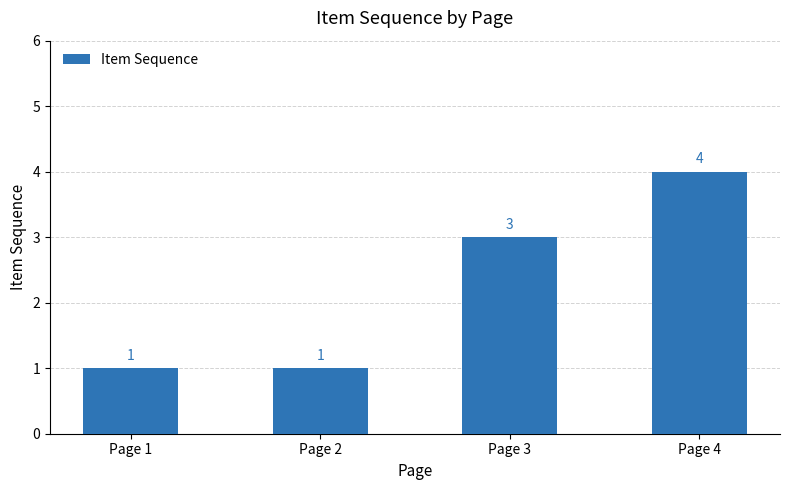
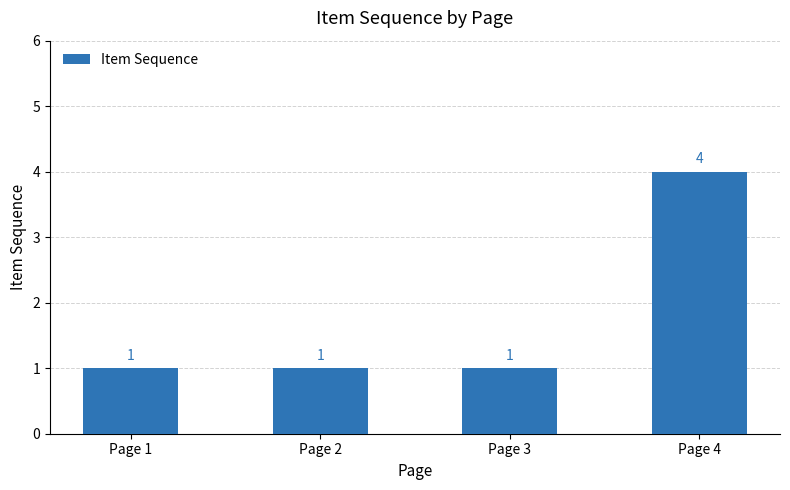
  {
    "Page 1": 1,
    "Page 2": 1,
-   "Page 3": 3,
+   "Page 3": 1,
    "Page 4": 4
  }
